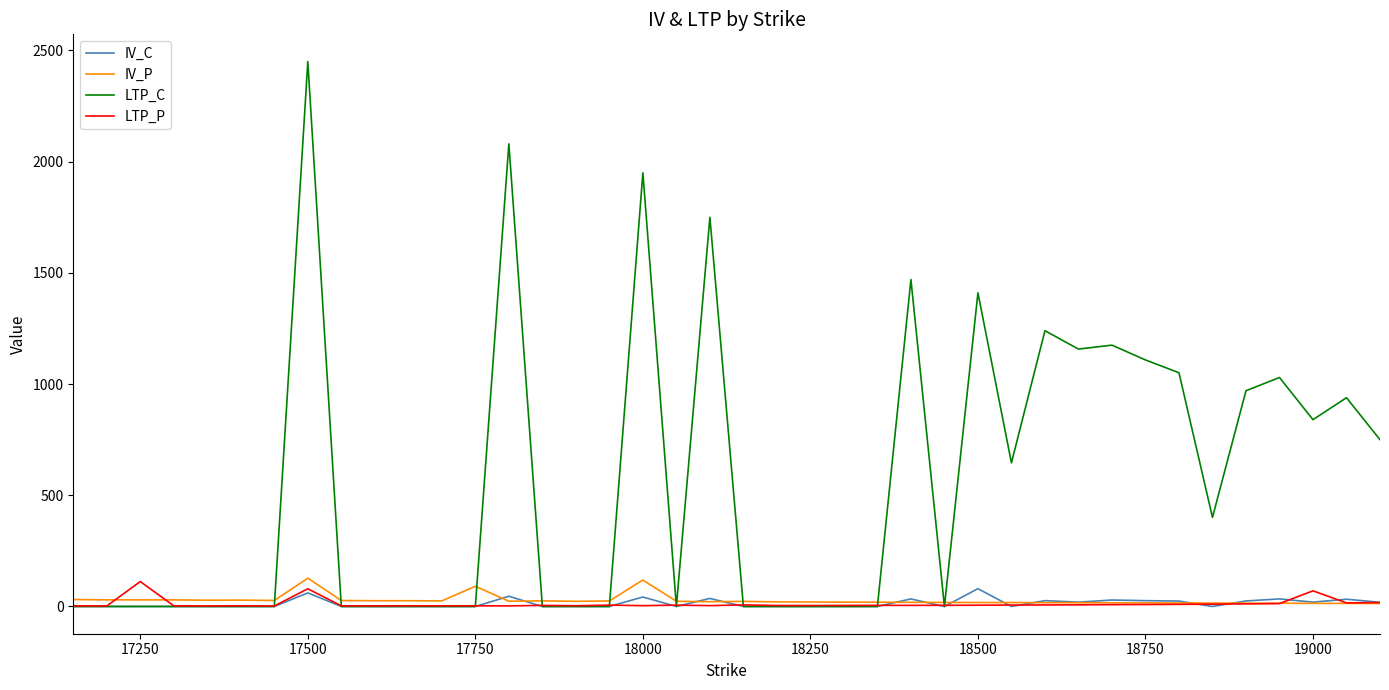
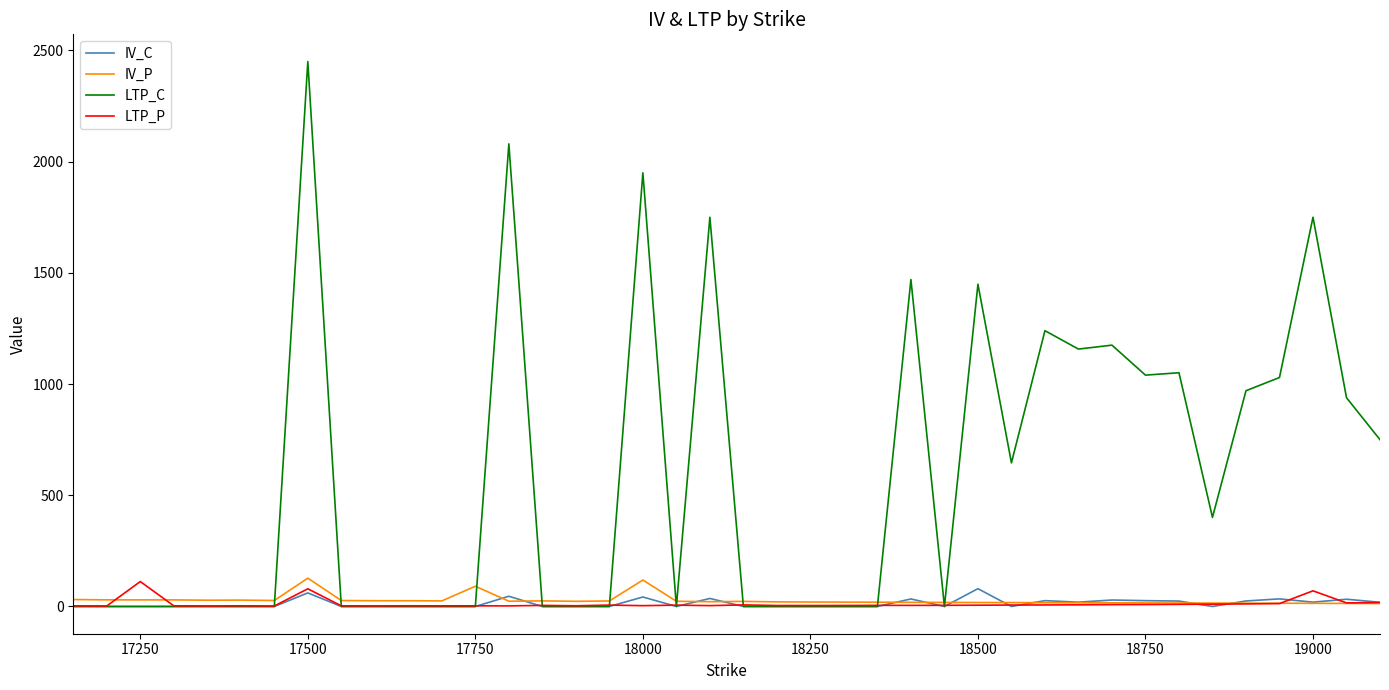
  {
    "IV_C": {
      "17500": 60,
      "18000": 40,
      "18500": 80
    },
    "IV_P": {
      "17250": 30,
      "17500": 130,
      "17750": 90,
      "18000": 120,
      "18250": 20,
      "18500": 20
    },
    "LTP_C": {
      "17500": 2450,
      "18000": 1950,
-     "18500": 1410,
-     "18750": 1110,
-     "19000": 840
+     "18500": 1450,
+     "18750": 1040,
+     "19000": 1750
    },
    "LTP_P": {
      "17250": 110,
      "17500": 80,
      "18000": 0,
      "18500": 10,
      "19000": 70
    }
  }
